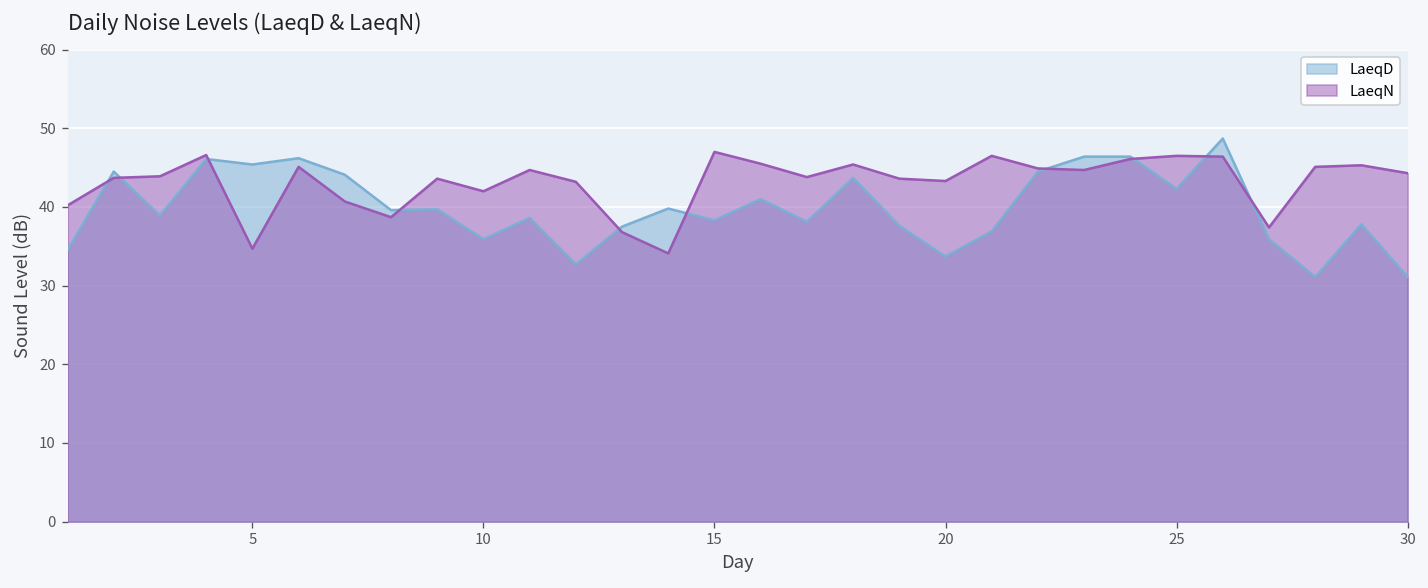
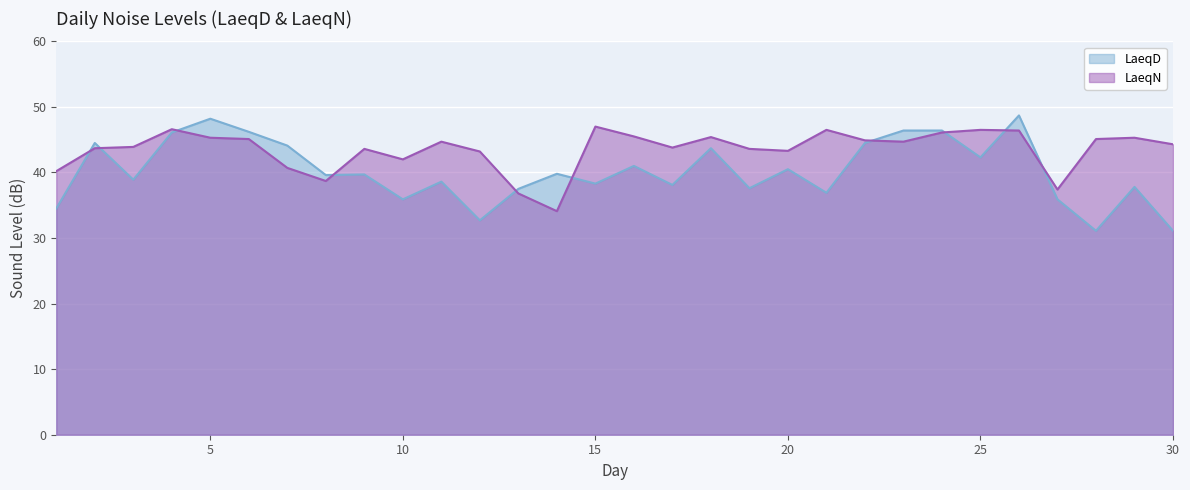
  {
    "LaeqD": {
-     "5": 45,
+     "5": 48,
      "10": 36,
      "15": 38,
-     "20": 34,
+     "20": 41,
      "25": 42,
      "30": 31
    },
    "LaeqN": {
-     "5": 35,
+     "5": 45,
      "10": 42,
      "15": 47,
      "20": 43,
      "25": 47,
      "30": 44
    }
  }
